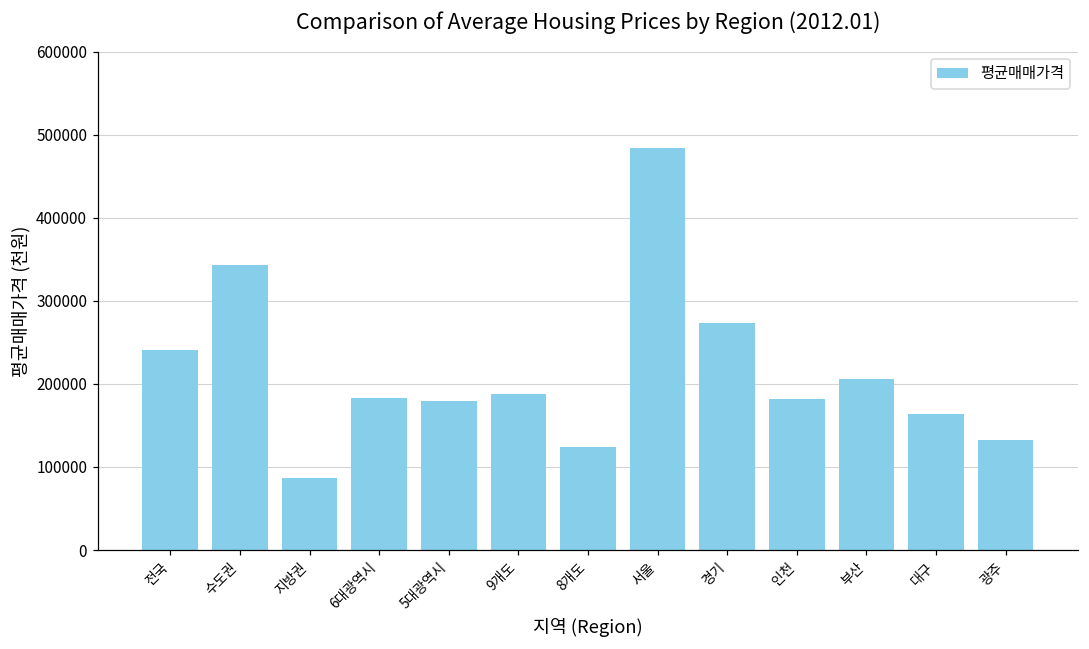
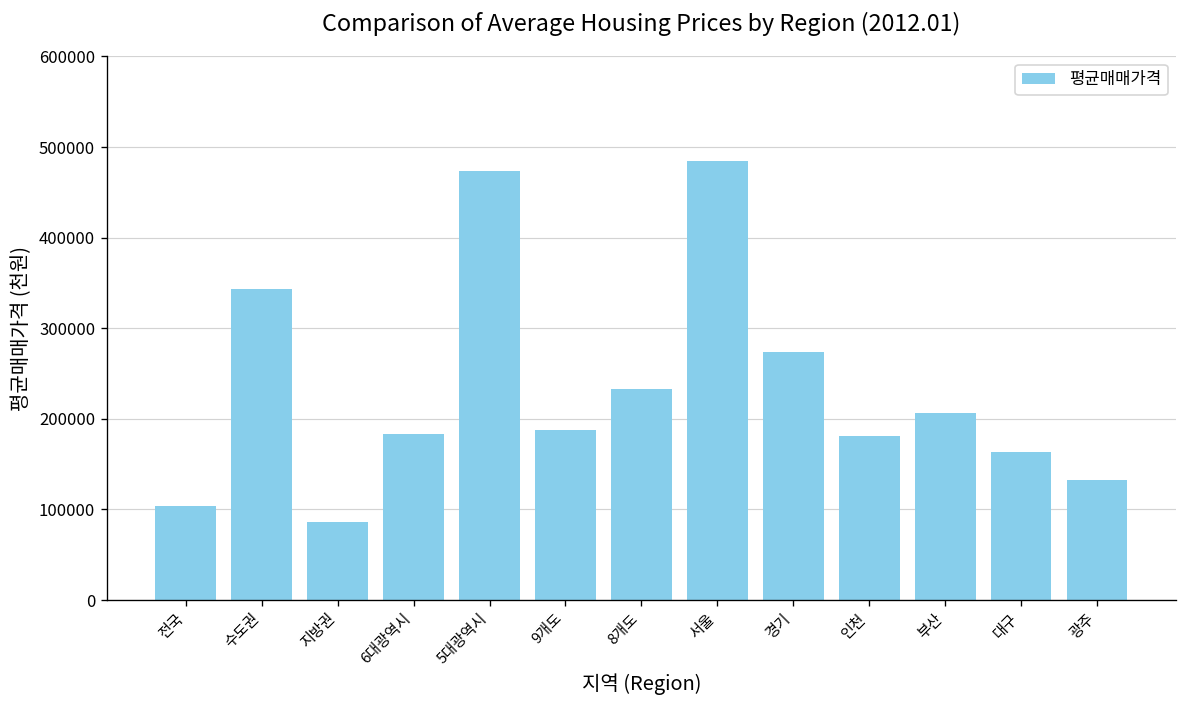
  {
-   "전국": 240000,
+   "전국": 100000,
    "수도권": 340000,
    "지방권": 90000,
    "6대광역시": 180000,
-   "5대광역시": 180000,
+   "5대광역시": 470000,
    "9개도": 190000,
-   "8개도": 120000,
+   "8개도": 230000,
    "서울": 480000,
    "경기": 270000,
    "인천": 180000,
    "부산": 210000,
    "대구": 160000,
    "광주": 130000
  }
